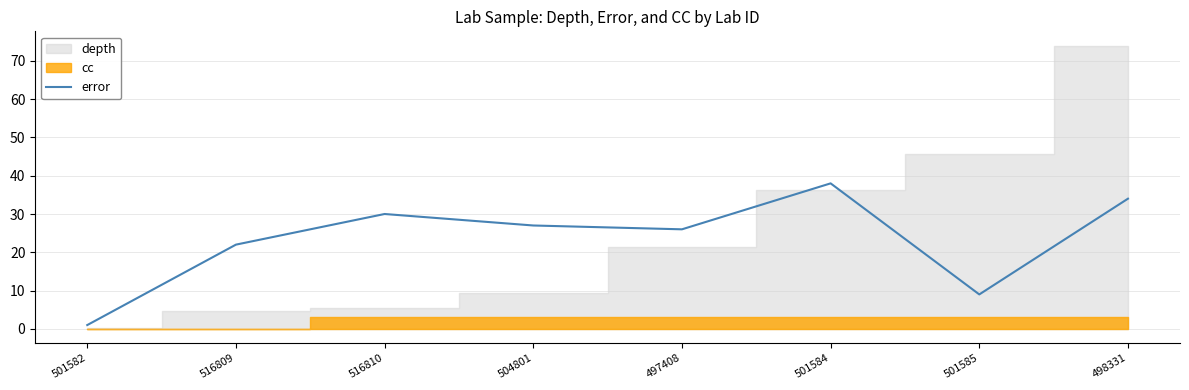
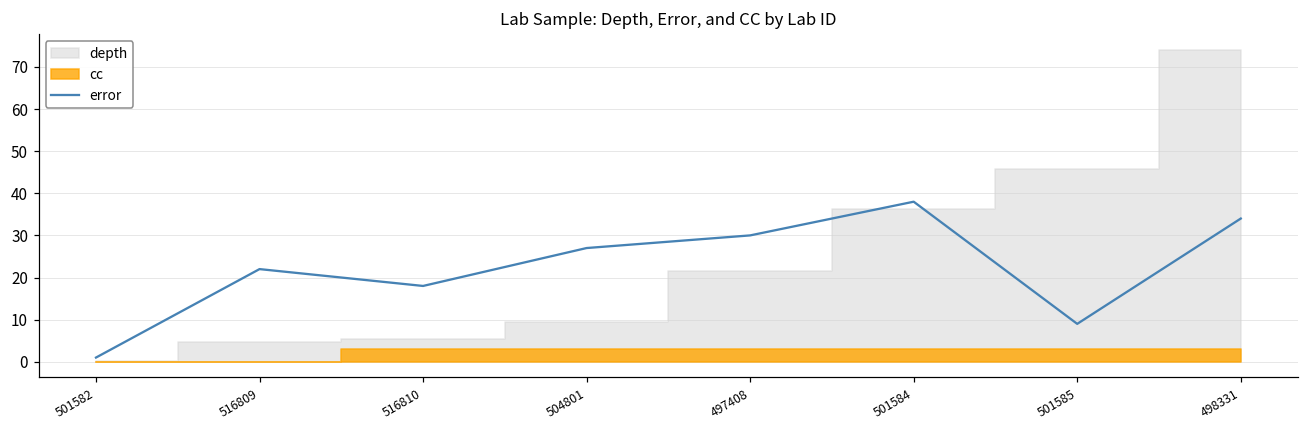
  {
    "error": {
      "501582": 1,
      "516809": 22,
-     "516810": 30,
+     "516810": 18,
      "504801": 27,
-     "497408": 26,
+     "497408": 30,
      "501584": 38,
      "501585": 9,
      "498331": 34
    }
  }
